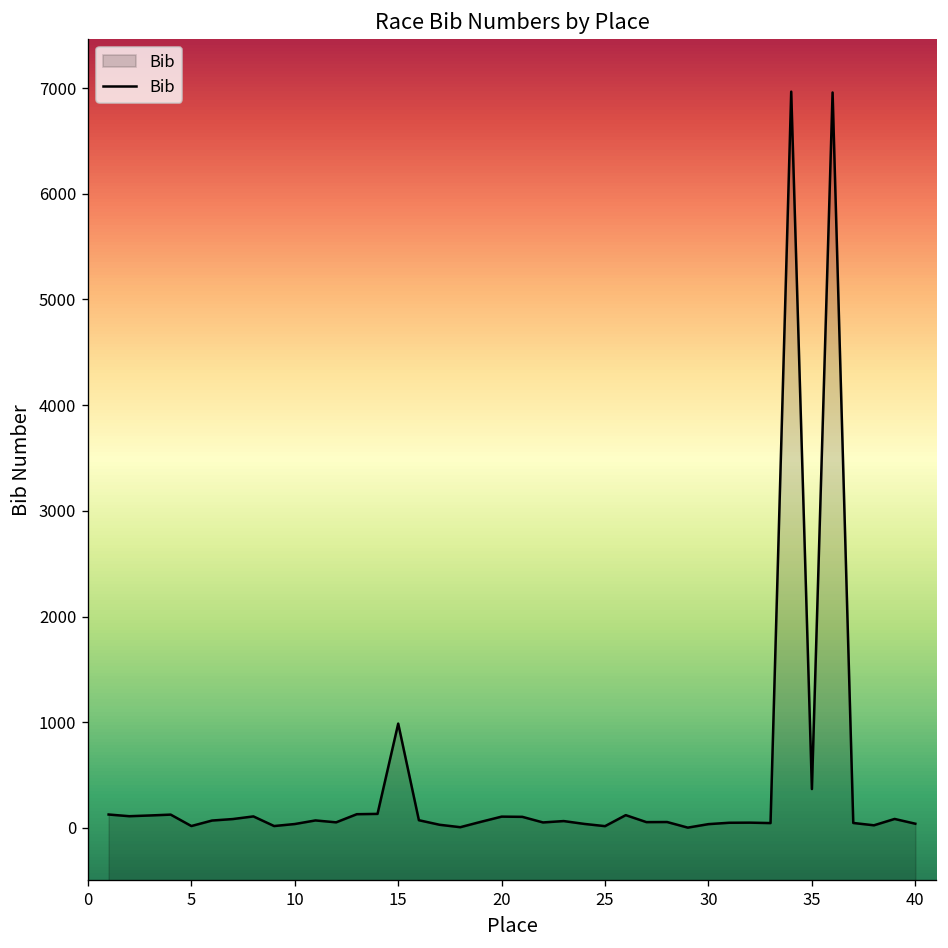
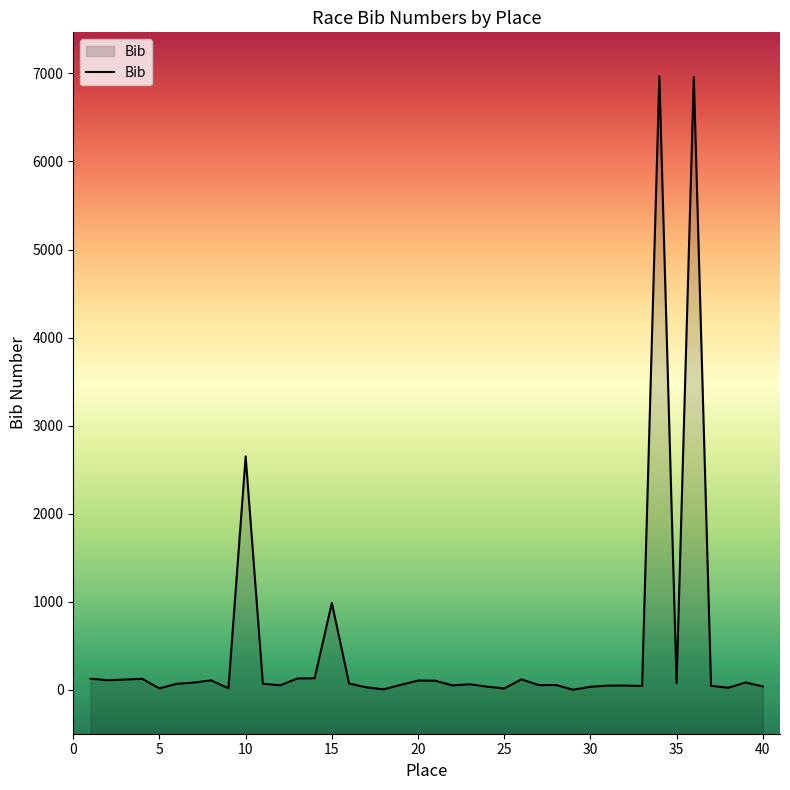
  {
    "5": 0,
-   "10": 0,
+   "10": 2700,
    "15": 1000,
    "20": 100,
    "25": 0,
    "30": 0,
-   "35": 400,
+   "35": 100,
    "40": 0
  }
